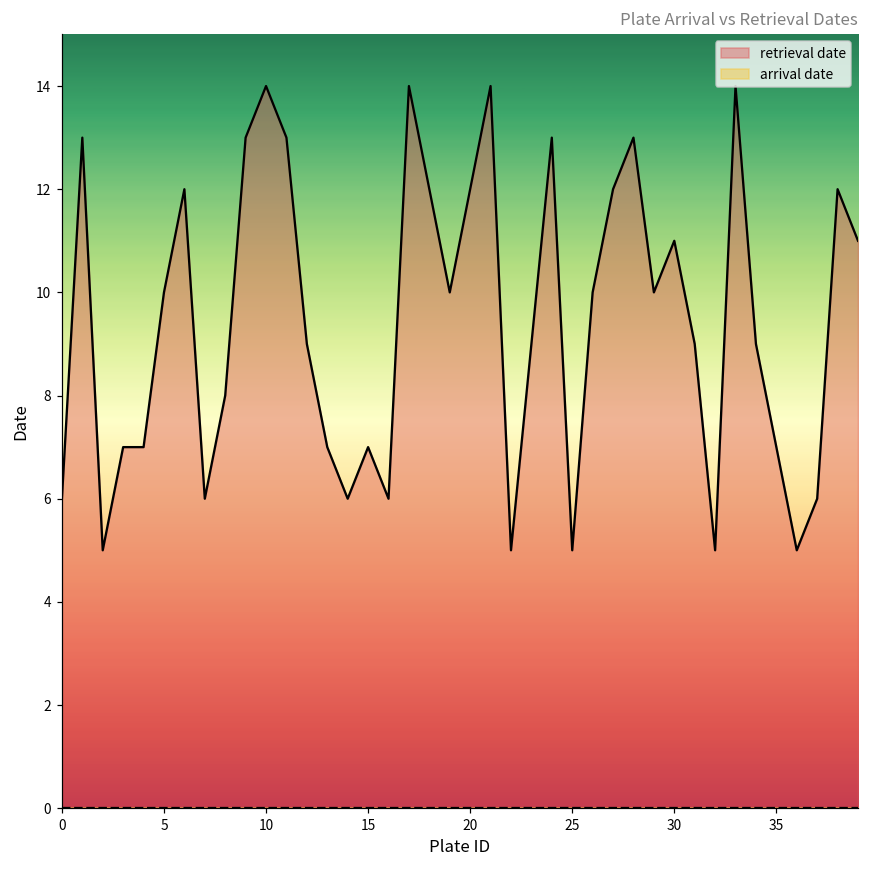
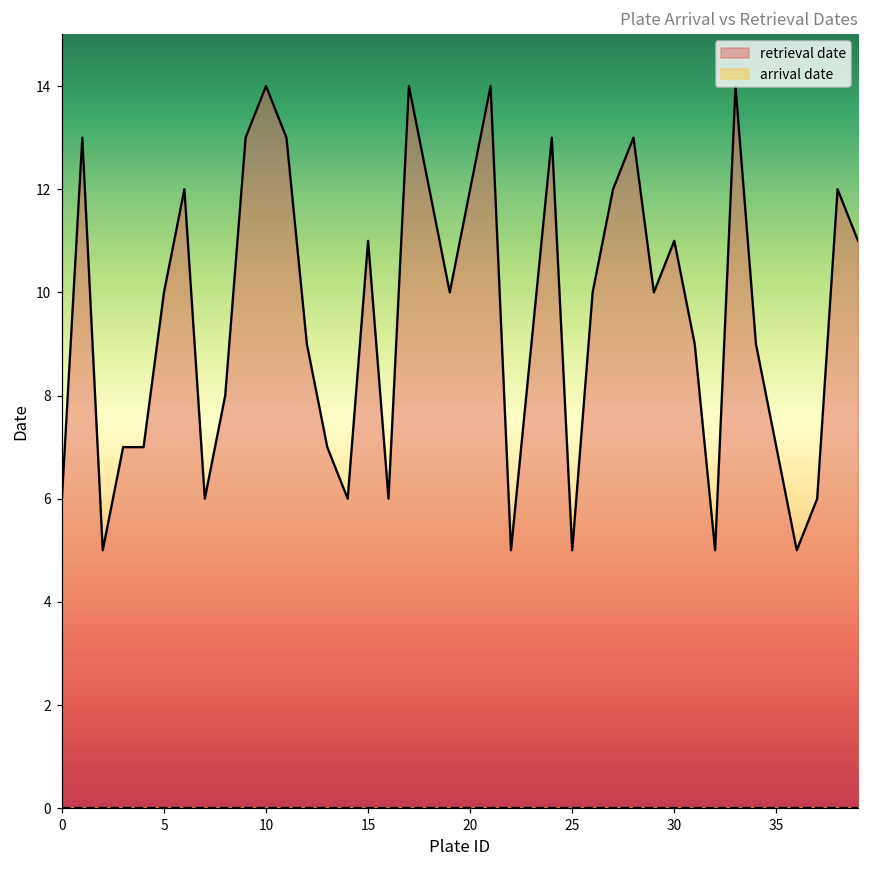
  {
    "retrieval date": {
      "0": 6,
      "5": 10,
      "10": 14,
-     "15": 7,
+     "15": 11,
      "20": 12,
      "25": 5,
      "30": 11,
      "35": 7
    },
    "arrival date": {
      "0": 0,
      "5": 0,
      "10": 0,
      "15": 0,
      "20": 0,
      "25": 0,
      "30": 0,
      "35": 0
    }
  }
